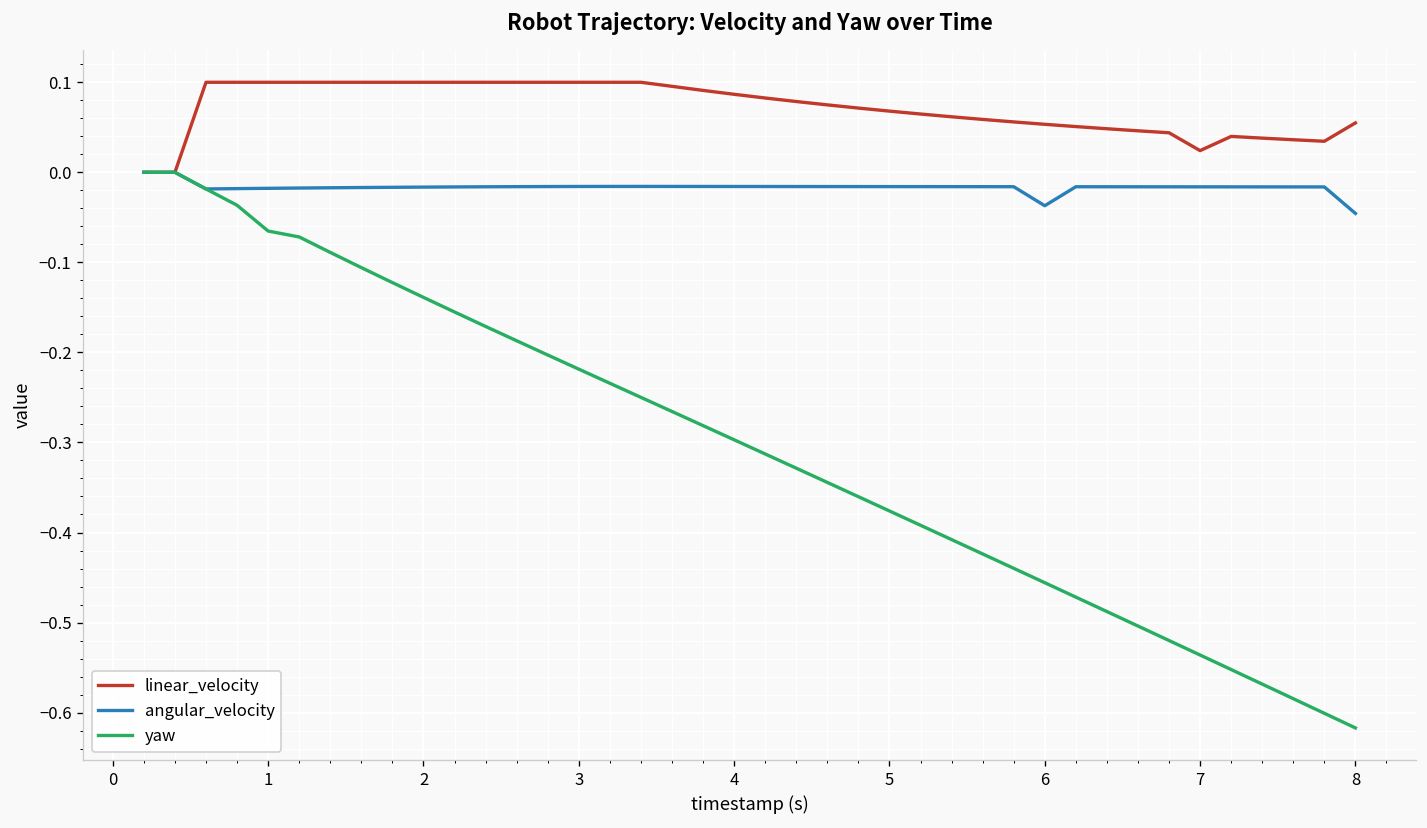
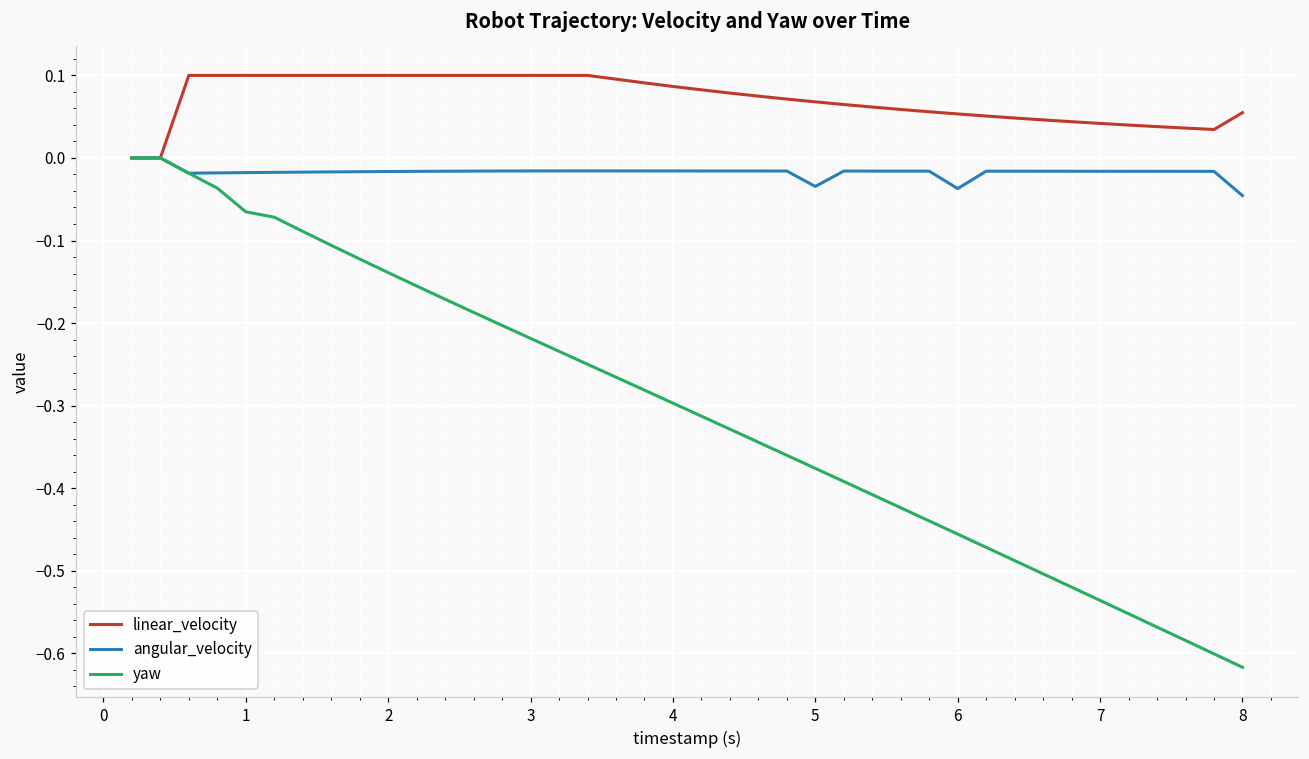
  {
    "linear_velocity": {
      "1": 0.10,
      "2": 0.10,
      "3": 0.10,
      "4": 0.09,
      "5": 0.07,
      "6": 0.05,
-     "7": 0.02,
+     "7": 0.04,
      "8": 0.05
    },
    "angular_velocity": {
      "1": -0.02,
      "2": -0.02,
      "3": -0.02,
      "4": -0.02,
-     "5": -0.02,
+     "5": -0.03,
      "6": -0.04,
      "7": -0.02,
      "8": -0.05
    },
    "yaw": {
      "1": -0.07,
      "2": -0.14,
      "3": -0.22,
      "4": -0.30,
      "5": -0.38,
      "6": -0.46,
      "7": -0.54,
      "8": -0.62
    }
  }
